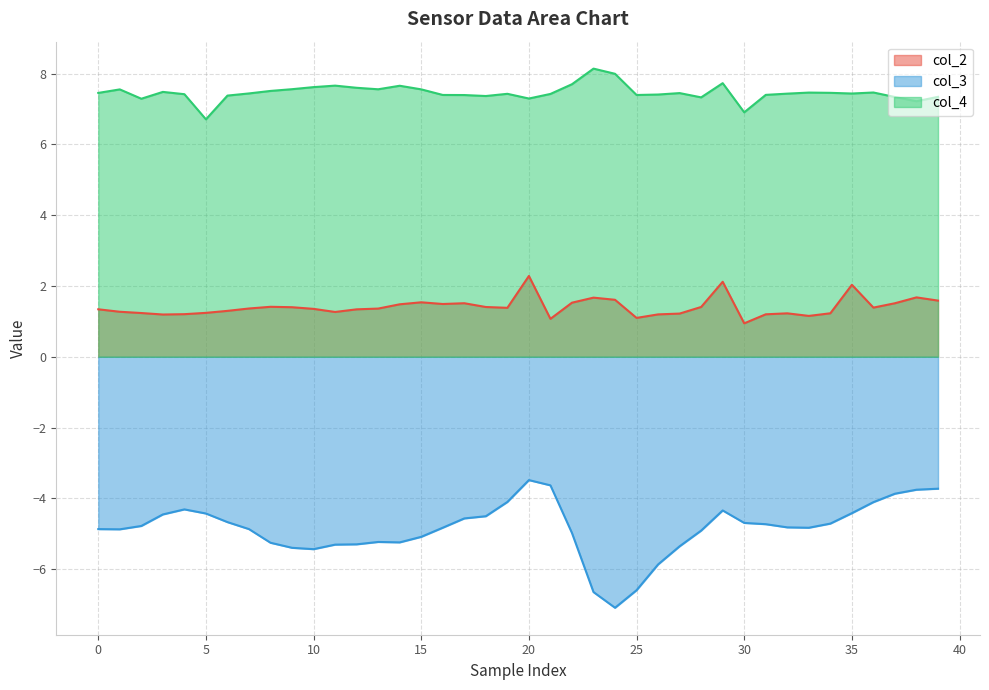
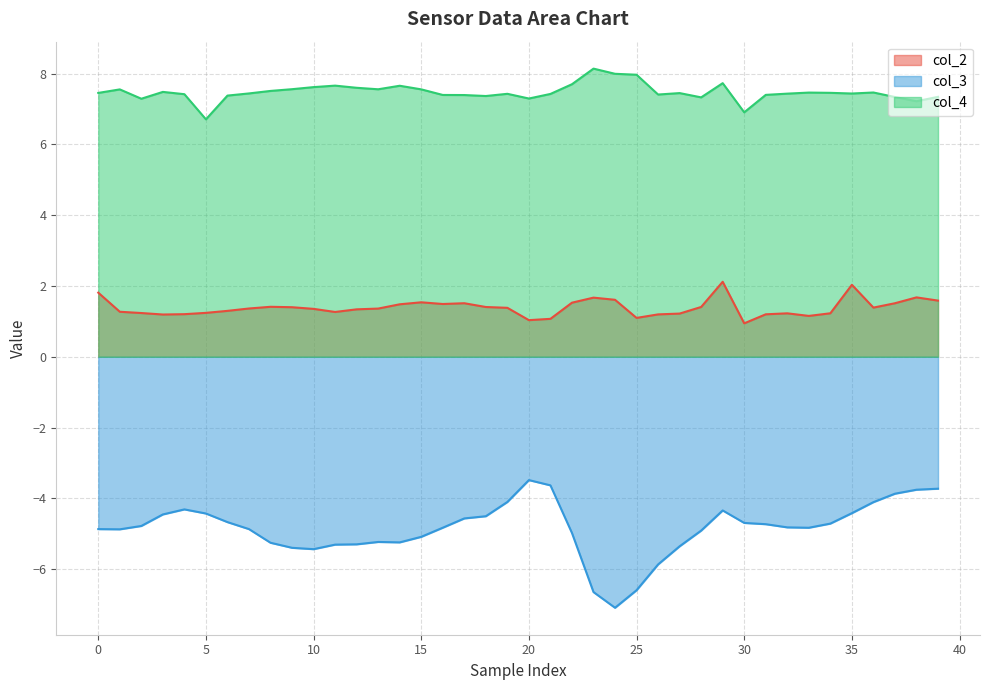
  {
    "col_2": {
-     "0": 1.3,
+     "0": 1.8,
      "5": 1.2,
      "10": 1.4,
      "15": 1.5,
-     "20": 2.3,
+     "20": 1.0,
      "25": 1.1,
      "30": 0.9,
      "35": 2.0
    },
    "col_4": {
      "0": 7.5,
      "5": 6.7,
      "10": 7.6,
      "15": 7.6,
      "20": 7.3,
-     "25": 7.4,
+     "25": 8.0,
      "30": 6.9,
      "35": 7.4
    }
  }
